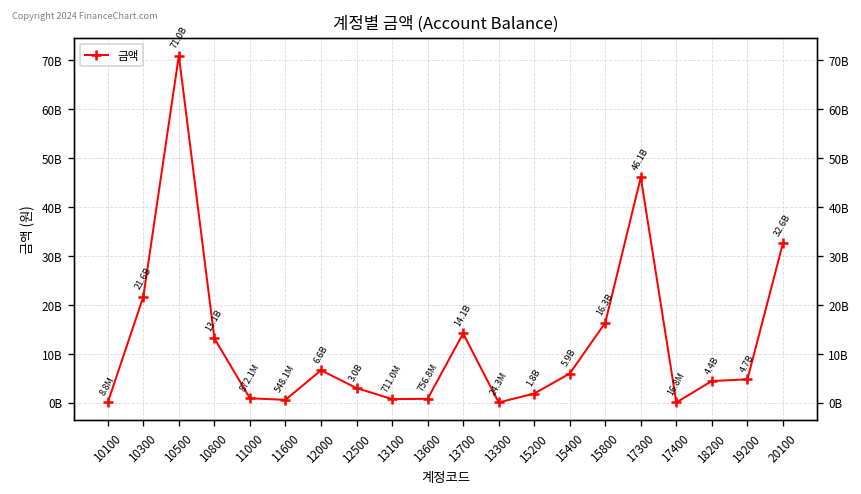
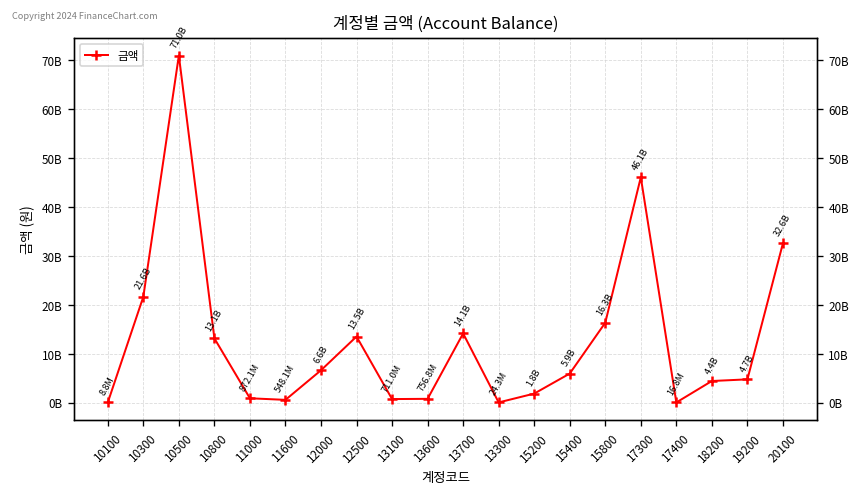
  {
    "10100": "8.8M",
    "10300": "21.6B",
    "10500": "71.0B",
    "10800": "13.1B",
    "11000": "872.1M",
    "11600": "548.1M",
    "12000": "6.6B",
-   "12500": "3.0B",
+   "12500": "13.5B",
    "13100": "711.0M",
    "13600": "756.8M",
    "13700": "14.1B",
    "13300": "24.3M",
    "15200": "1.8B",
    "15400": "5.9B",
    "15800": "16.3B",
    "17300": "46.1B",
    "17400": "16.8M",
    "18200": "4.4B",
    "19200": "4.7B",
    "20100": "32.6B"
  }
